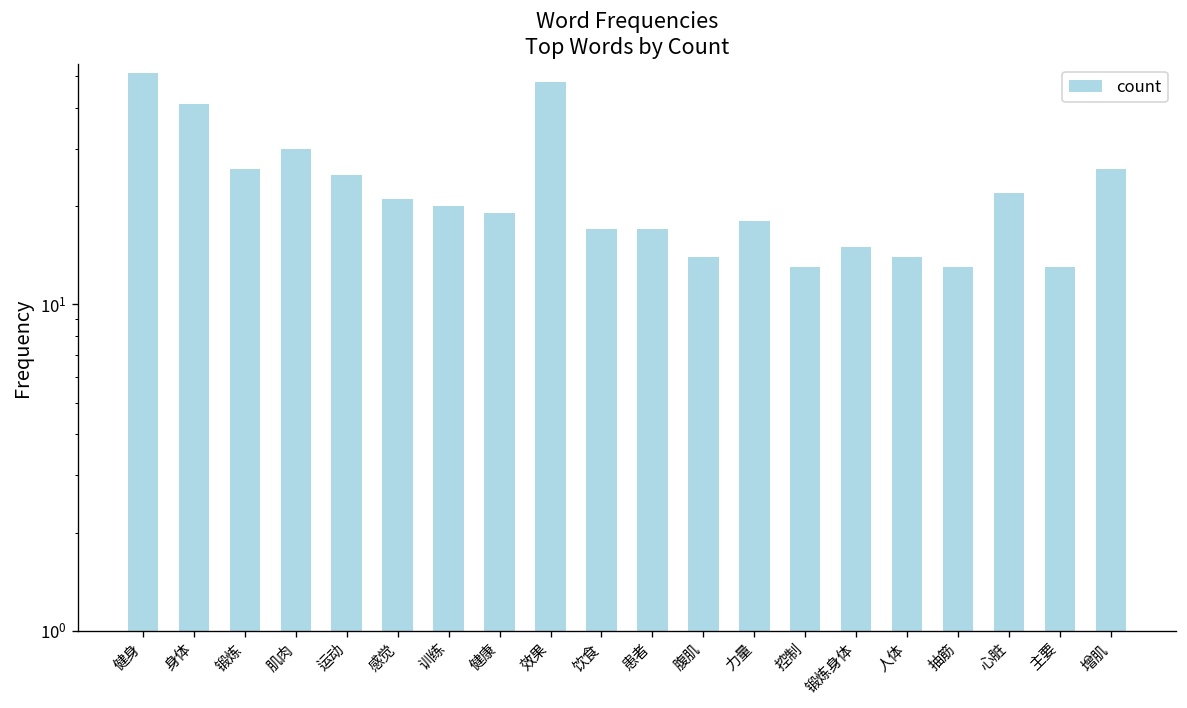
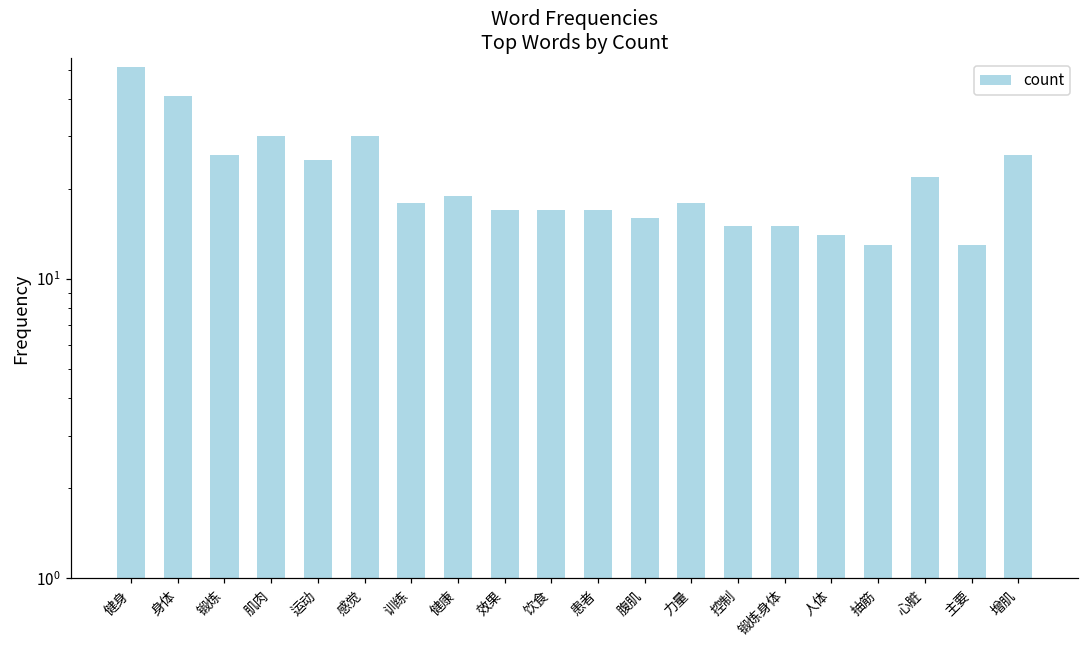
  {
    "健身": 51,
    "身体": 41,
    "锻炼": 26,
    "肌肉": 30,
    "运动": 25,
-   "感觉": 21,
-   "训练": 20,
+   "感觉": 30,
+   "训练": 18,
    "健康": 19,
-   "效果": 48,
+   "效果": 17,
    "饮食": 17,
    "患者": 17,
-   "腹肌": 14,
+   "腹肌": 16,
    "力量": 18,
-   "控制": 13,
+   "控制": 15,
    "锻炼身体": 15,
    "人体": 14,
    "抽筋": 13,
    "心脏": 22,
    "主要": 13,
    "增肌": 26
  }
